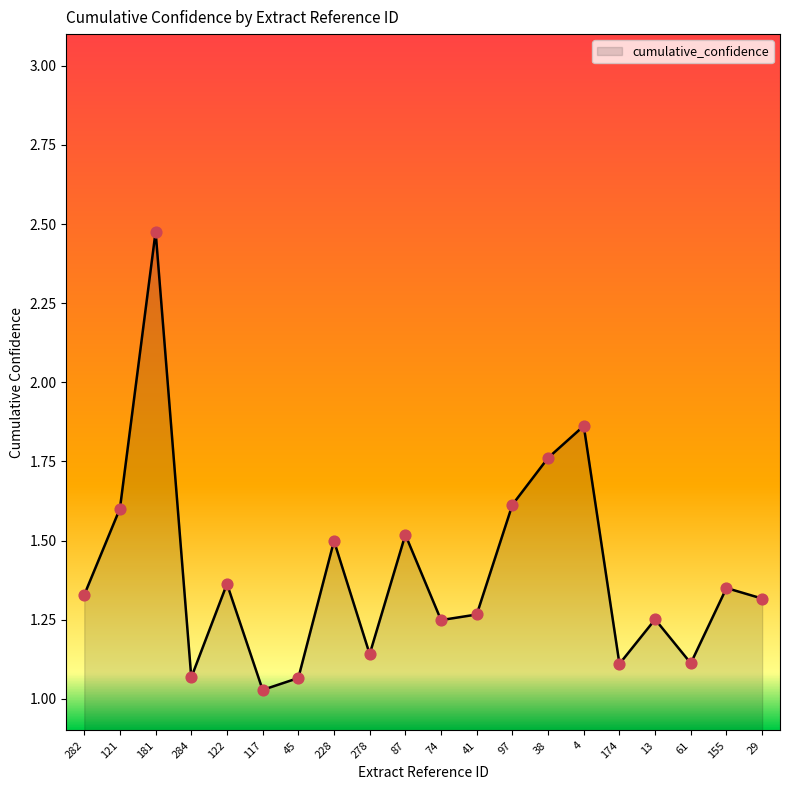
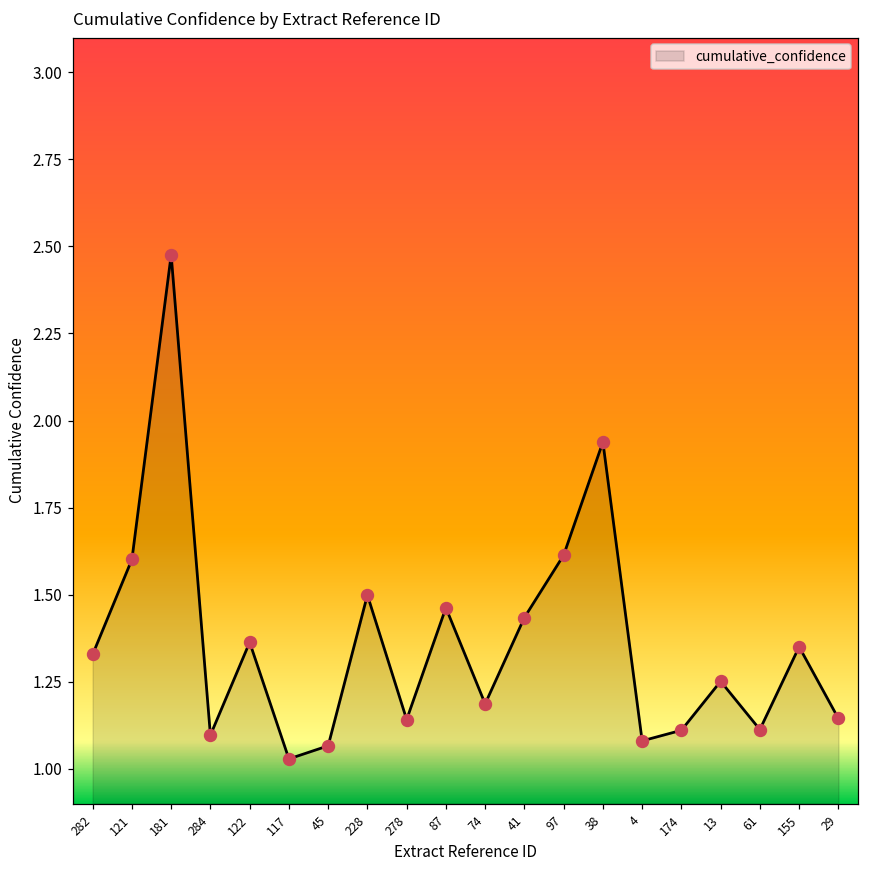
  {
    "282": 1.33,
    "121": 1.60,
    "181": 2.48,
-   "284": 1.07,
+   "284": 1.10,
    "122": 1.36,
    "117": 1.03,
    "45": 1.07,
    "228": 1.50,
    "278": 1.14,
-   "87": 1.52,
-   "74": 1.25,
-   "41": 1.27,
+   "87": 1.46,
+   "74": 1.19,
+   "41": 1.43,
    "97": 1.61,
-   "38": 1.76,
-   "4": 1.86,
+   "38": 1.94,
+   "4": 1.08,
    "174": 1.11,
    "13": 1.25,
    "61": 1.11,
    "155": 1.35,
-   "29": 1.32
+   "29": 1.14
  }
